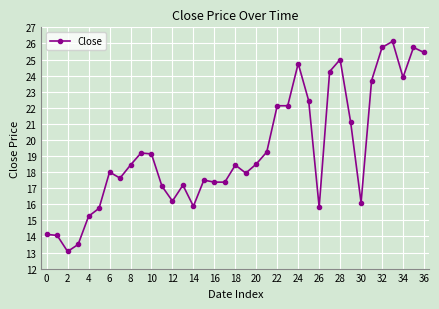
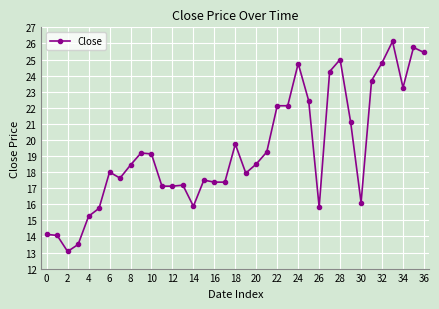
  {
    "0": 14.1,
    "2": 13.1,
    "4": 15.3,
    "6": 18.0,
    "8": 18.4,
    "10": 19.1,
-   "12": 16.2,
+   "12": 17.1,
    "14": 15.9,
    "16": 17.4,
-   "18": 18.4,
+   "18": 19.7,
    "20": 18.5,
    "22": 22.1,
    "24": 24.8,
    "26": 15.8,
    "28": 25.0,
    "30": 16.1,
-   "32": 25.8,
-   "34": 23.9,
+   "32": 24.8,
+   "34": 23.3,
    "36": 25.4
  }
